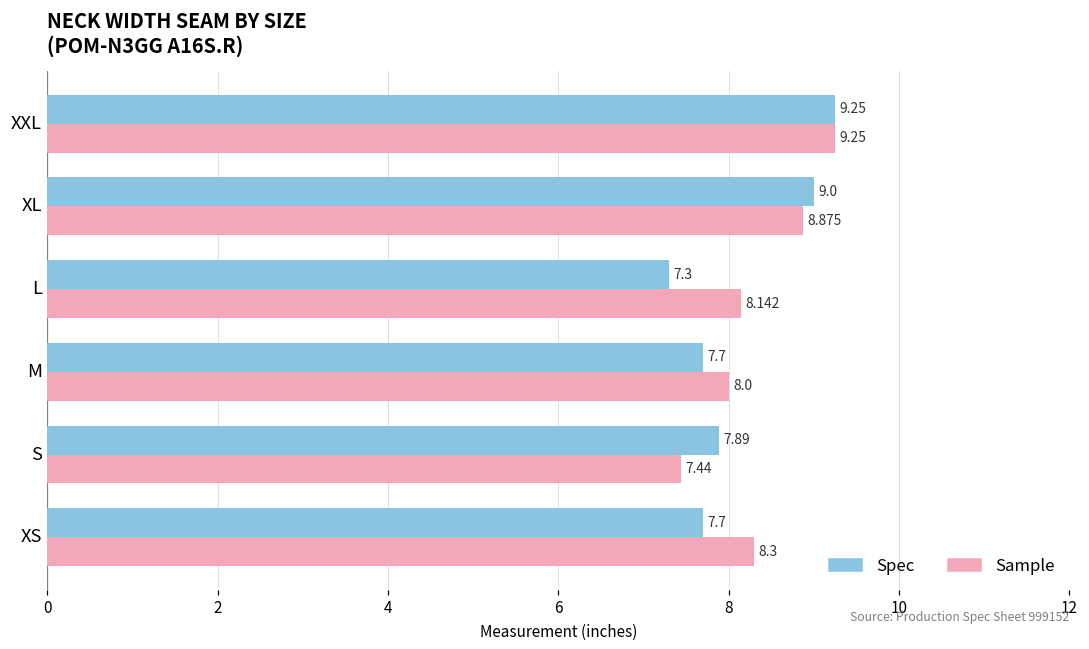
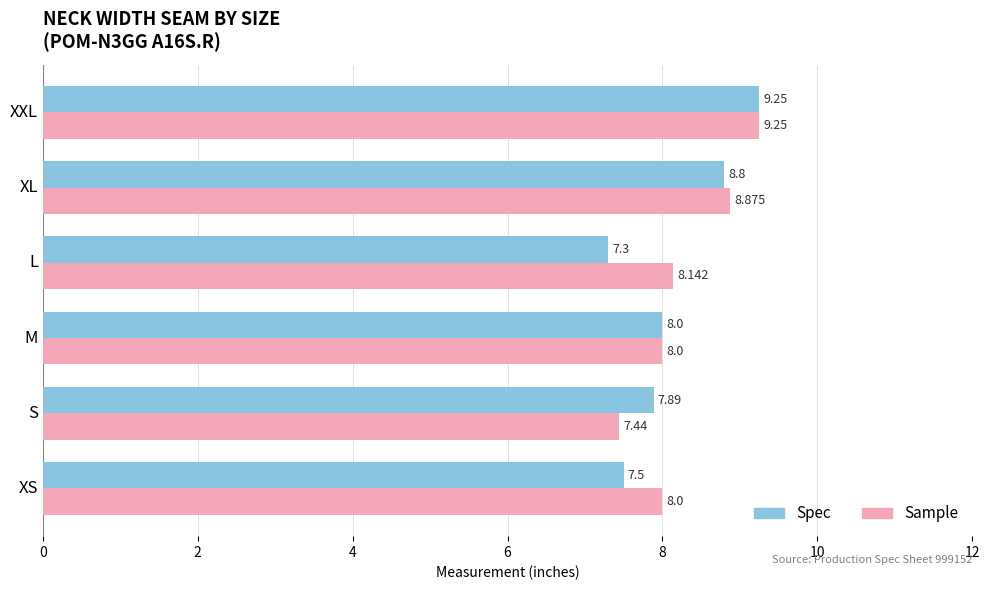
  {
    "Spec": {
      "XXL": 9.25,
-     "XL": 9.0,
+     "XL": 8.8,
      "L": 7.3,
-     "M": 7.7,
+     "M": 8.0,
      "S": 7.89,
-     "XS": 7.7
+     "XS": 7.5
    },
    "Sample": {
      "XXL": 9.25,
      "XL": 8.875,
      "L": 8.142,
      "M": 8.0,
      "S": 7.44,
-     "XS": 8.3
+     "XS": 8.0
    }
  }
